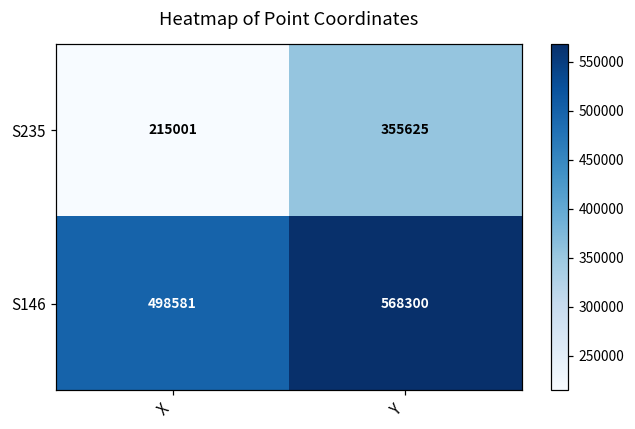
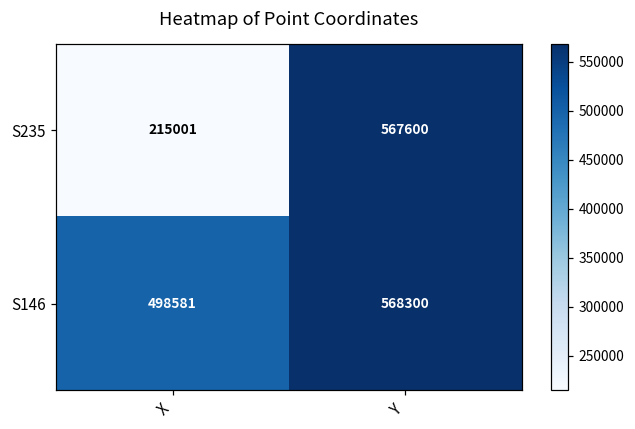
  {
    "S235": {
      "X": 215001,
-     "Y": 355625
+     "Y": 567600
    },
    "S146": {
      "X": 498581,
      "Y": 568300
    }
  }
